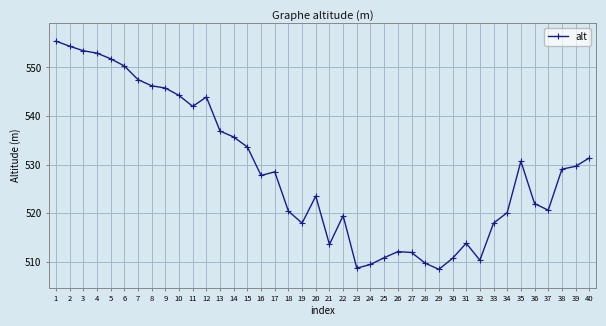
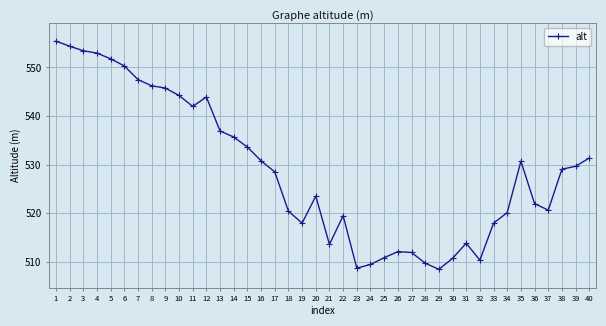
  {
    "1": 555,
    "2": 554,
    "3": 553,
    "4": 553,
    "5": 552,
    "6": 550,
    "7": 548,
    "8": 546,
    "9": 546,
    "10": 544,
    "11": 542,
    "12": 544,
    "13": 537,
    "14": 536,
    "15": 534,
-   "16": 528,
+   "16": 531,
    "17": 529,
    "18": 520,
    "19": 518,
    "20": 524,
    "21": 514,
    "22": 519,
    "23": 509,
    "24": 509,
    "25": 511,
    "26": 512,
    "27": 512,
    "28": 510,
    "29": 508,
    "30": 511,
    "31": 514,
    "32": 510,
    "33": 518,
    "34": 520,
    "35": 531,
    "36": 522,
    "37": 521,
    "38": 529,
    "39": 530,
    "40": 531
  }
